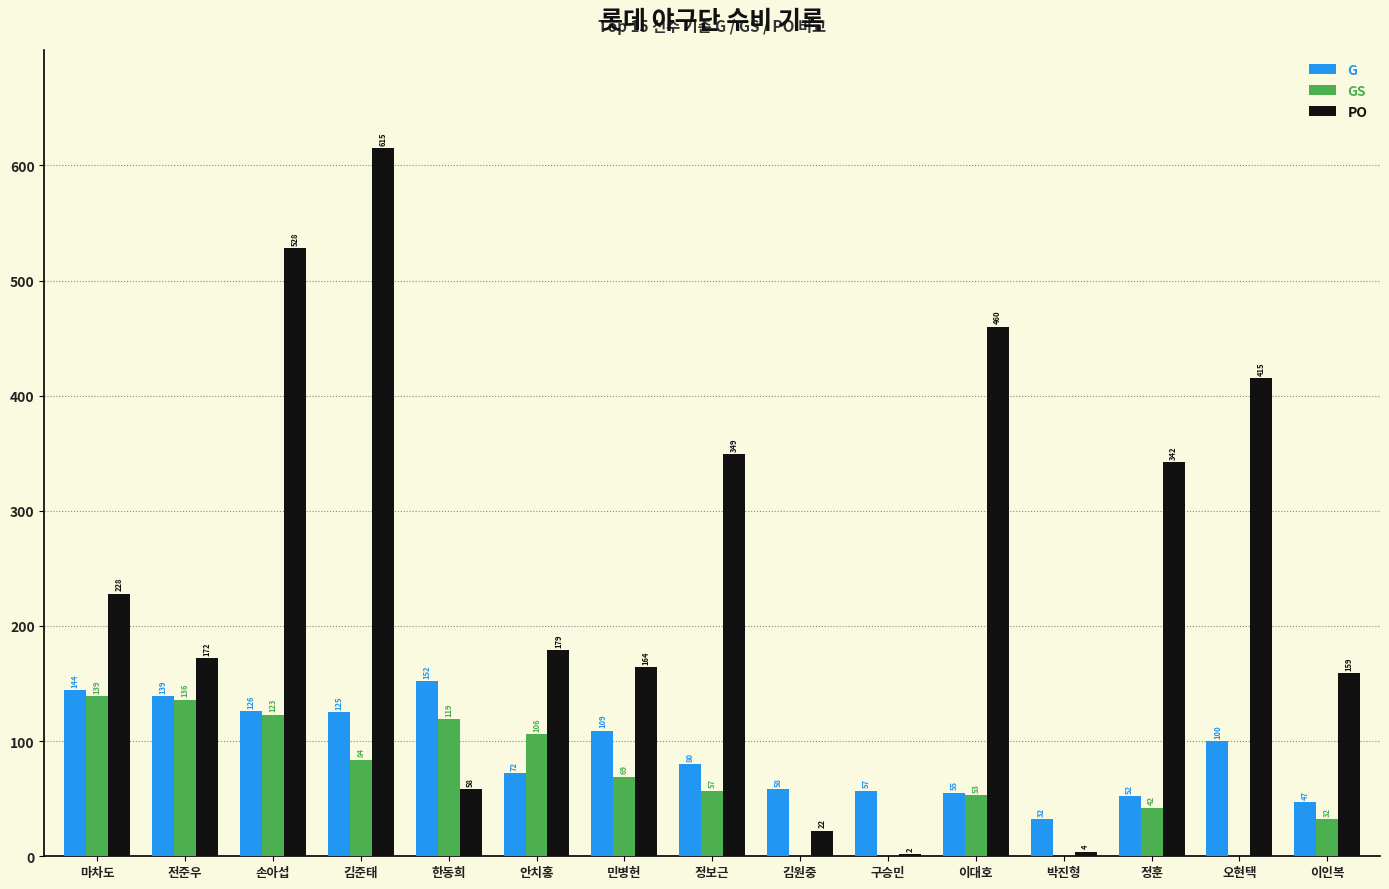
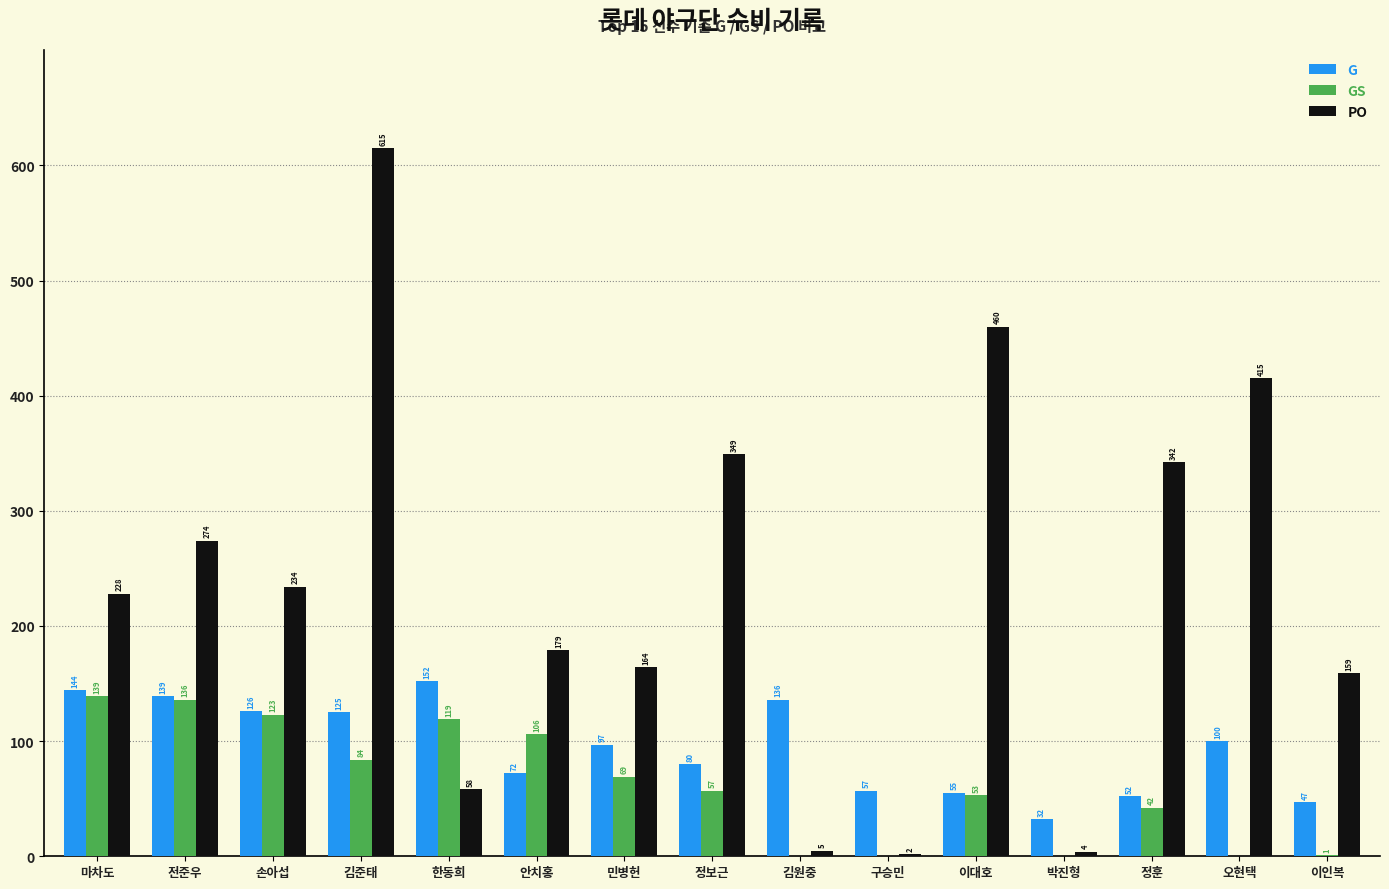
  {
    "G": {
      "마차도": 144,
      "전준우": 139,
      "손아섭": 126,
      "김준태": 125,
      "한동희": 152,
      "안치홍": 72,
-     "민병헌": 109,
+     "민병헌": 97,
      "정보근": 80,
-     "김원중": 58,
+     "김원중": 136,
      "구승민": 57,
      "이대호": 55,
      "박진형": 32,
      "정훈": 52,
      "오현택": 100,
      "이인복": 47
    },
    "GS": {
      "마차도": 139,
      "전준우": 136,
      "손아섭": 123,
      "김준태": 84,
      "한동희": 119,
      "안치홍": 106,
      "민병헌": 69,
      "정보근": 57,
      "이대호": 53,
      "정훈": 42,
-     "이인복": 32
+     "이인복": 1
    },
    "PO": {
      "마차도": 228,
-     "전준우": 172,
-     "손아섭": 528,
+     "전준우": 274,
+     "손아섭": 234,
      "김준태": 615,
      "한동희": 58,
      "안치홍": 179,
      "민병헌": 164,
      "정보근": 349,
-     "김원중": 22,
+     "김원중": 5,
      "구승민": 2,
      "이대호": 460,
      "박진형": 4,
      "정훈": 342,
      "오현택": 415,
      "이인복": 159
    }
  }
